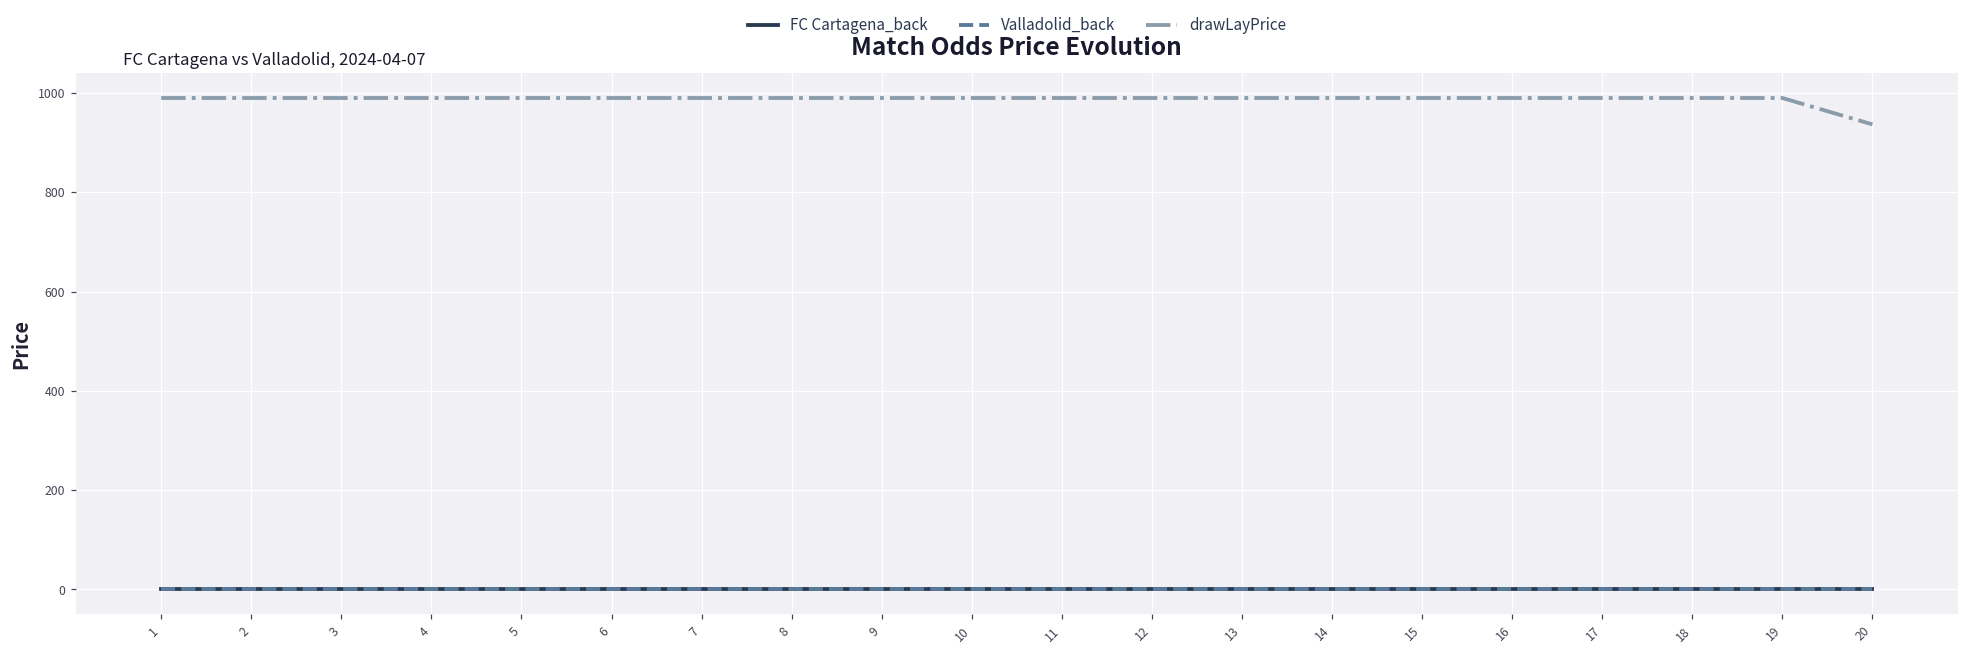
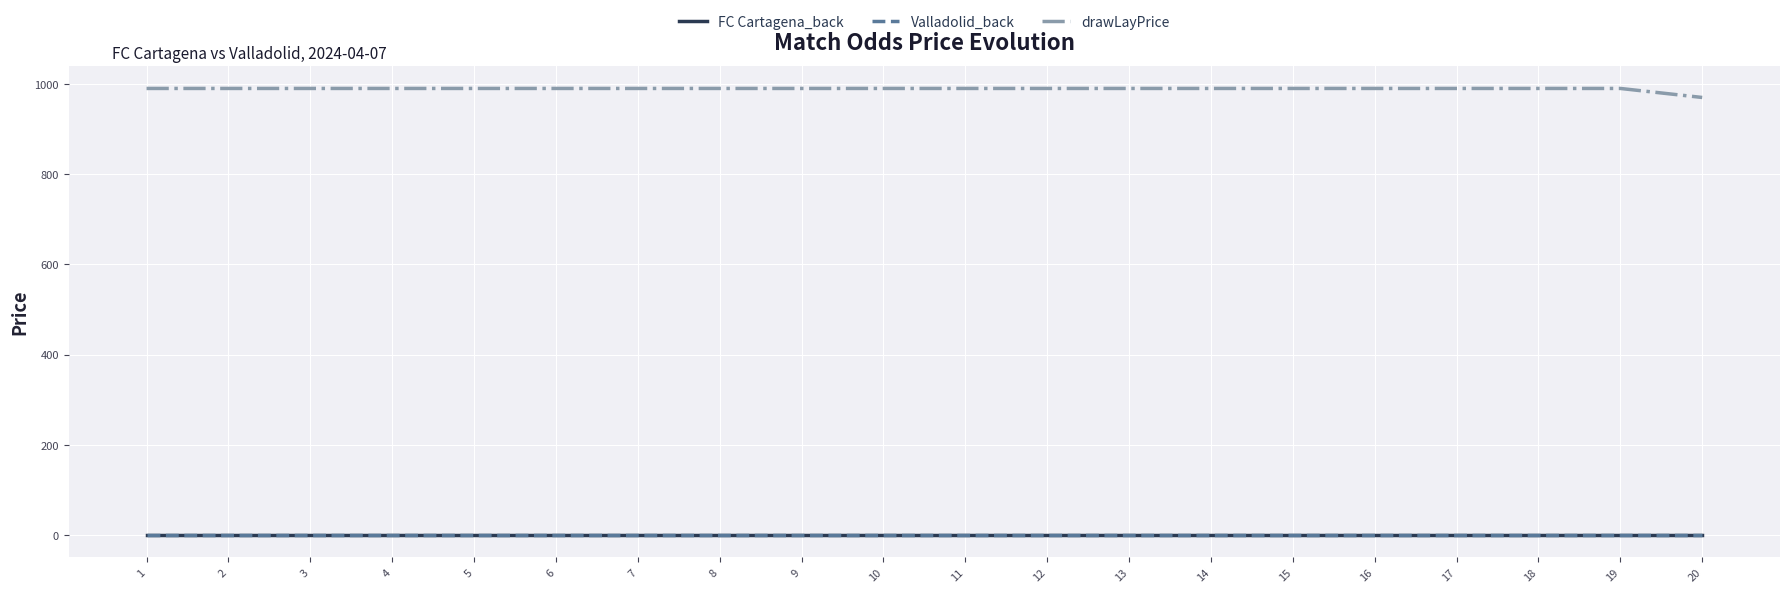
  {
    "Valladolid_back": {
      "1": 0,
      "2": 0,
      "3": 0,
      "4": 0,
      "5": 0,
      "6": 0,
      "7": 0,
      "8": 0,
      "9": 0,
      "10": 0,
      "11": 0,
      "12": 0,
      "13": 0,
      "14": 0,
      "15": 0,
      "16": 0,
      "17": 0,
      "18": 0,
      "19": 0,
      "20": 0
    },
    "drawLayPrice": {
      "1": 990,
      "2": 990,
      "3": 990,
      "4": 990,
      "5": 990,
      "6": 990,
      "7": 990,
      "8": 990,
      "9": 990,
      "10": 990,
      "11": 990,
      "12": 990,
      "13": 990,
      "14": 990,
      "15": 990,
      "16": 990,
      "17": 990,
      "18": 990,
      "19": 990,
-     "20": 940
+     "20": 970
    }
  }
